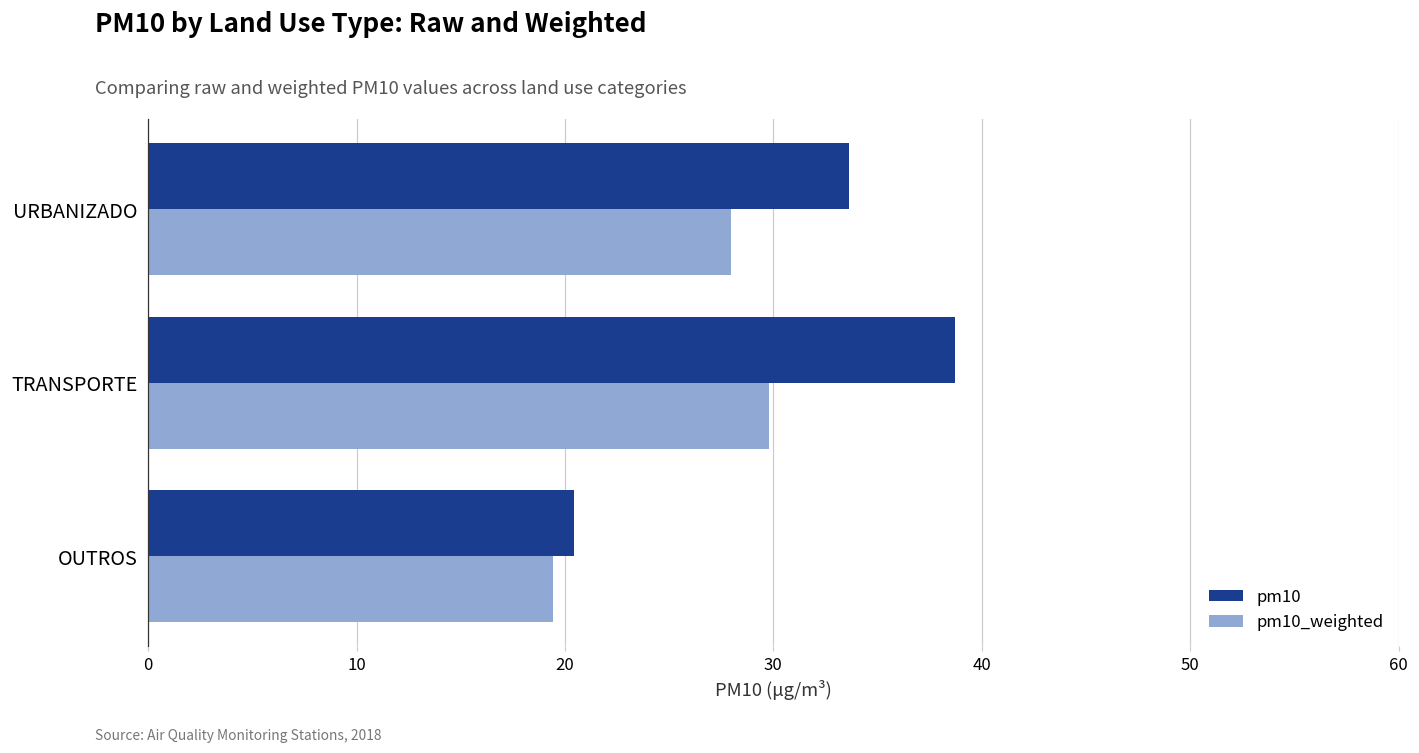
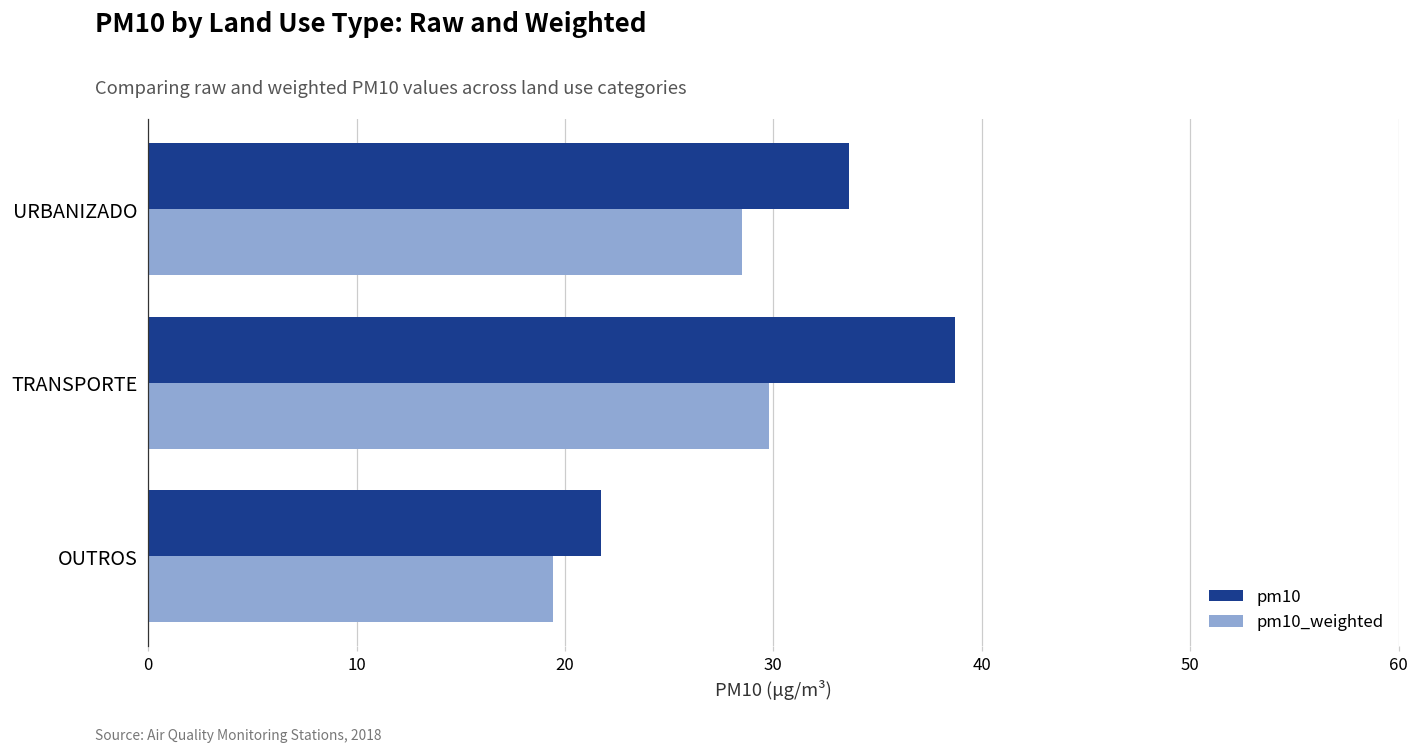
  {
    "pm10": {
      "URBANIZADO": 33.6,
      "TRANSPORTE": 38.7,
-     "OUTROS": 20.5
+     "OUTROS": 21.7
    },
    "pm10_weighted": {
-     "URBANIZADO": 28.0,
+     "URBANIZADO": 28.5,
      "TRANSPORTE": 29.8,
      "OUTROS": 19.4
    }
  }
